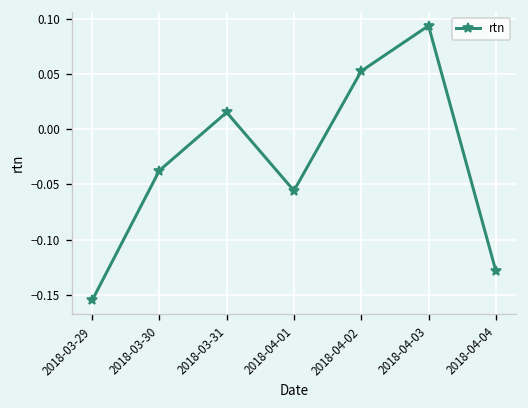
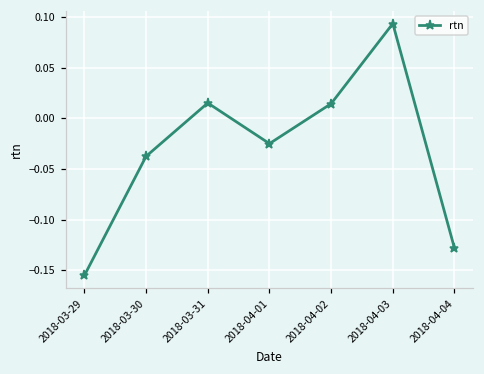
  {
    "2018-03-29": -0.16,
    "2018-03-30": -0.04,
    "2018-03-31": 0.02,
-   "2018-04-01": -0.06,
-   "2018-04-02": 0.05,
+   "2018-04-01": -0.02,
+   "2018-04-02": 0.01,
    "2018-04-03": 0.09,
    "2018-04-04": -0.13
  }
